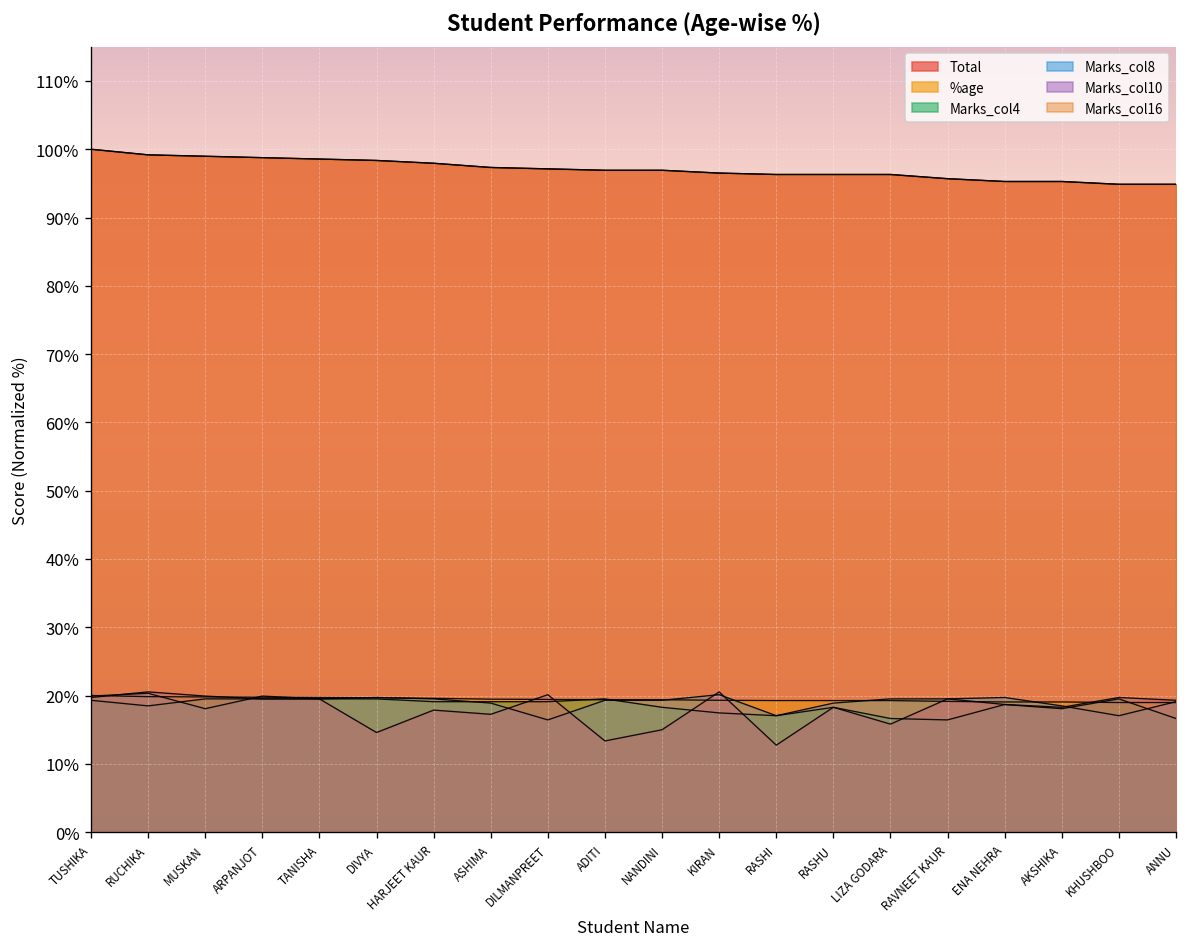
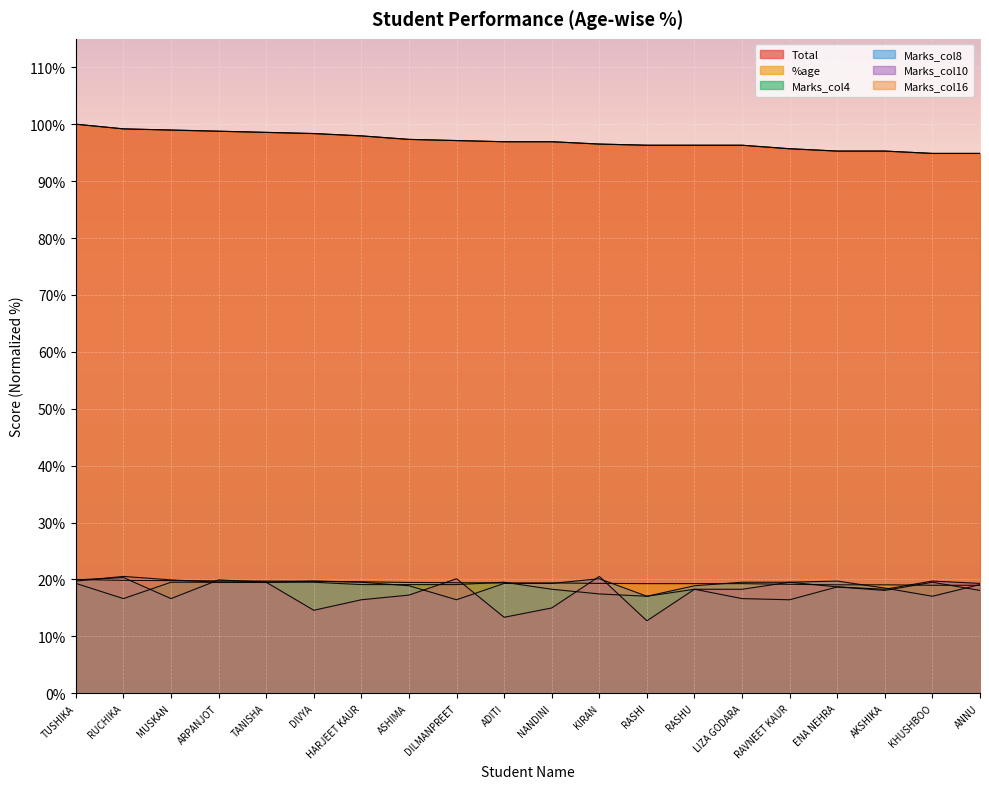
  {
    "Marks_col4": {
-     "RUCHIKA": "18%",
+     "RUCHIKA": "17%",
      "NANDINI": "18%",
      "KIRAN": "17%",
      "LIZA GODARA": "17%",
      "RAVNEET KAUR": "16%",
-     "ANNU": "17%"
+     "ANNU": "18%"
    },
    "Marks_col8": {
-     "MUSKAN": "18%",
+     "MUSKAN": "17%",
      "DILMANPREET": "16%",
      "ENA NEHRA": "20%",
      "KHUSHBOO": "17%"
    },
    "Marks_col10": {
      "DIVYA": "15%",
-     "HARJEET KAUR": "18%",
+     "HARJEET KAUR": "16%",
      "ASHIMA": "17%",
      "DILMANPREET": "20%",
      "ADITI": "13%",
      "NANDINI": "15%",
      "RASHI": "13%",
-     "LIZA GODARA": "16%"
+     "LIZA GODARA": "18%"
    }
  }
